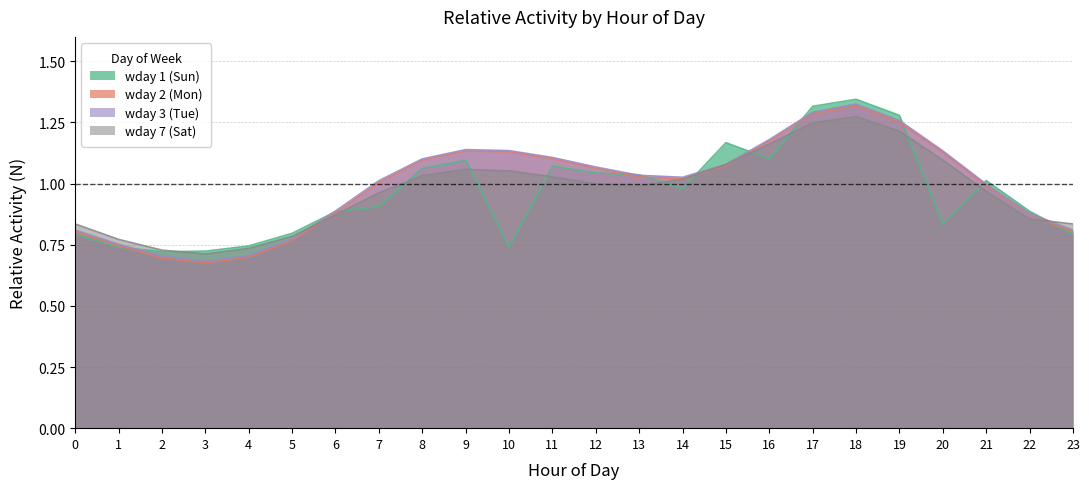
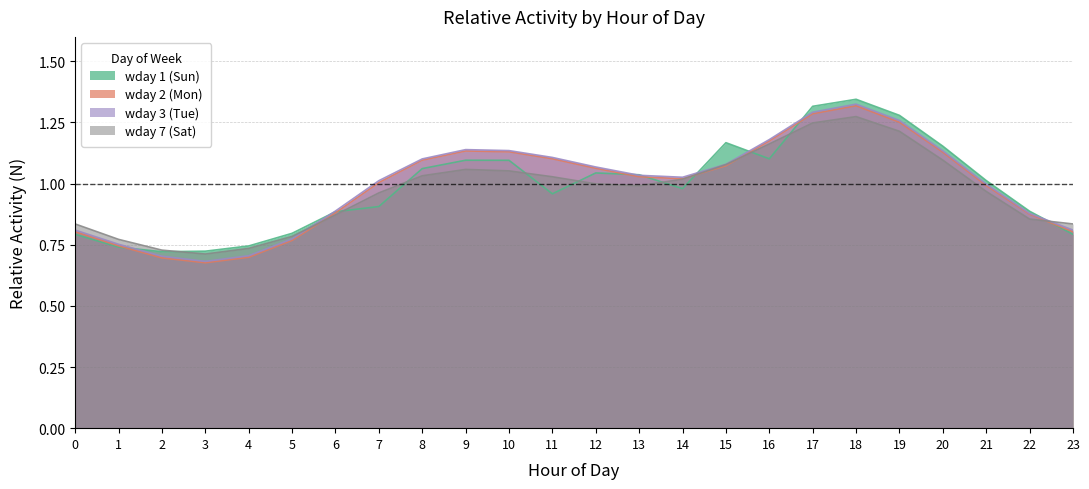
  {
    "wday 1 (Sun)": {
      "3": 0.72,
      "5": 0.80,
      "7": 0.91,
      "8": 1.06,
      "9": 1.10,
-     "10": 0.74,
-     "11": 1.07,
+     "10": 1.10,
+     "11": 0.96,
      "12": 1.04,
      "14": 0.98,
      "15": 1.17,
      "16": 1.10,
      "17": 1.32,
      "18": 1.34,
      "19": 1.28,
-     "20": 0.83,
+     "20": 1.15,
      "21": 1.01
    }
  }
